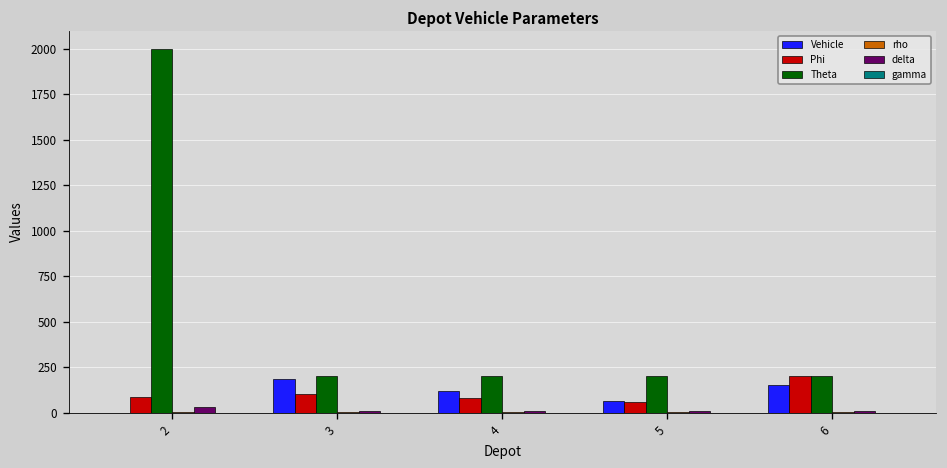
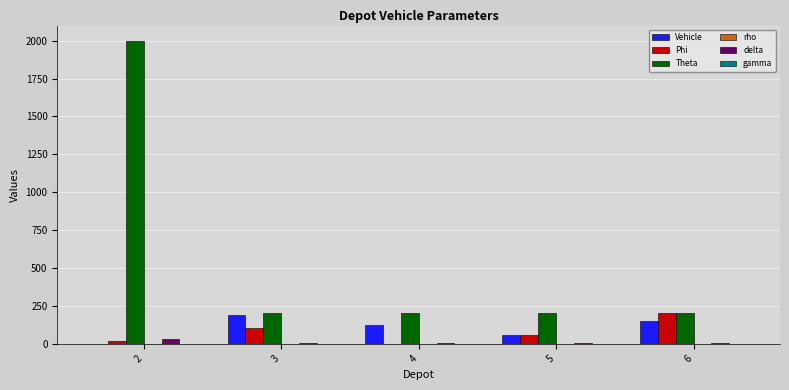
  {
    "Vehicle": {
      "2": 0,
      "3": 190,
      "4": 120,
      "5": 60,
      "6": 150
    },
    "Phi": {
-     "2": 80,
+     "2": 20,
      "3": 100,
-     "4": 80,
+     "4": 0,
      "5": 60,
      "6": 200
    },
    "Theta": {
      "2": 2000,
      "3": 200,
      "4": 200,
      "5": 200,
      "6": 200
    },
    "delta": {
      "2": 30
    }
  }
